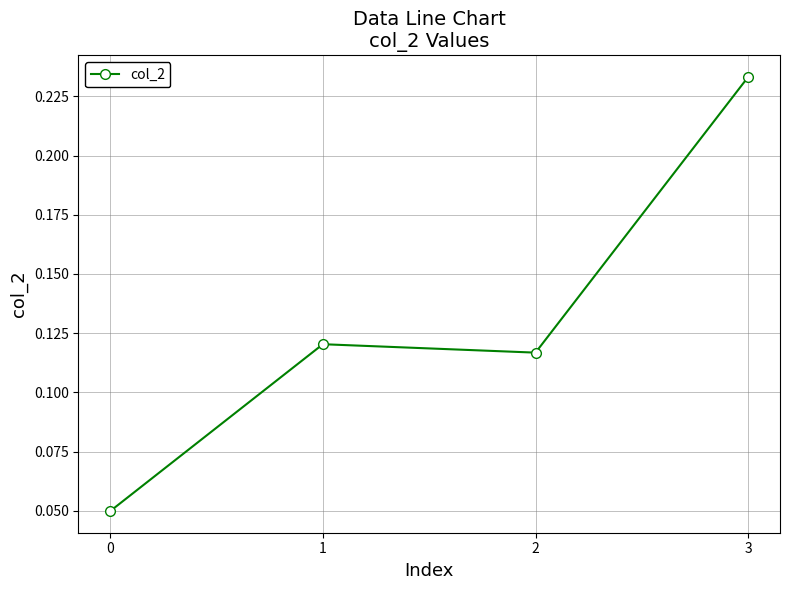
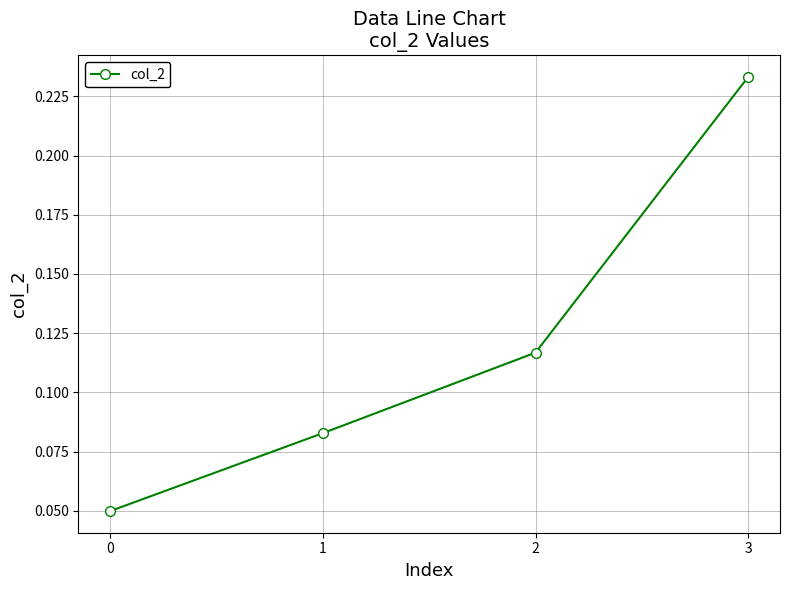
  {
    "0": 0.050,
-   "1": 0.120,
+   "1": 0.083,
    "2": 0.117,
    "3": 0.233
  }
